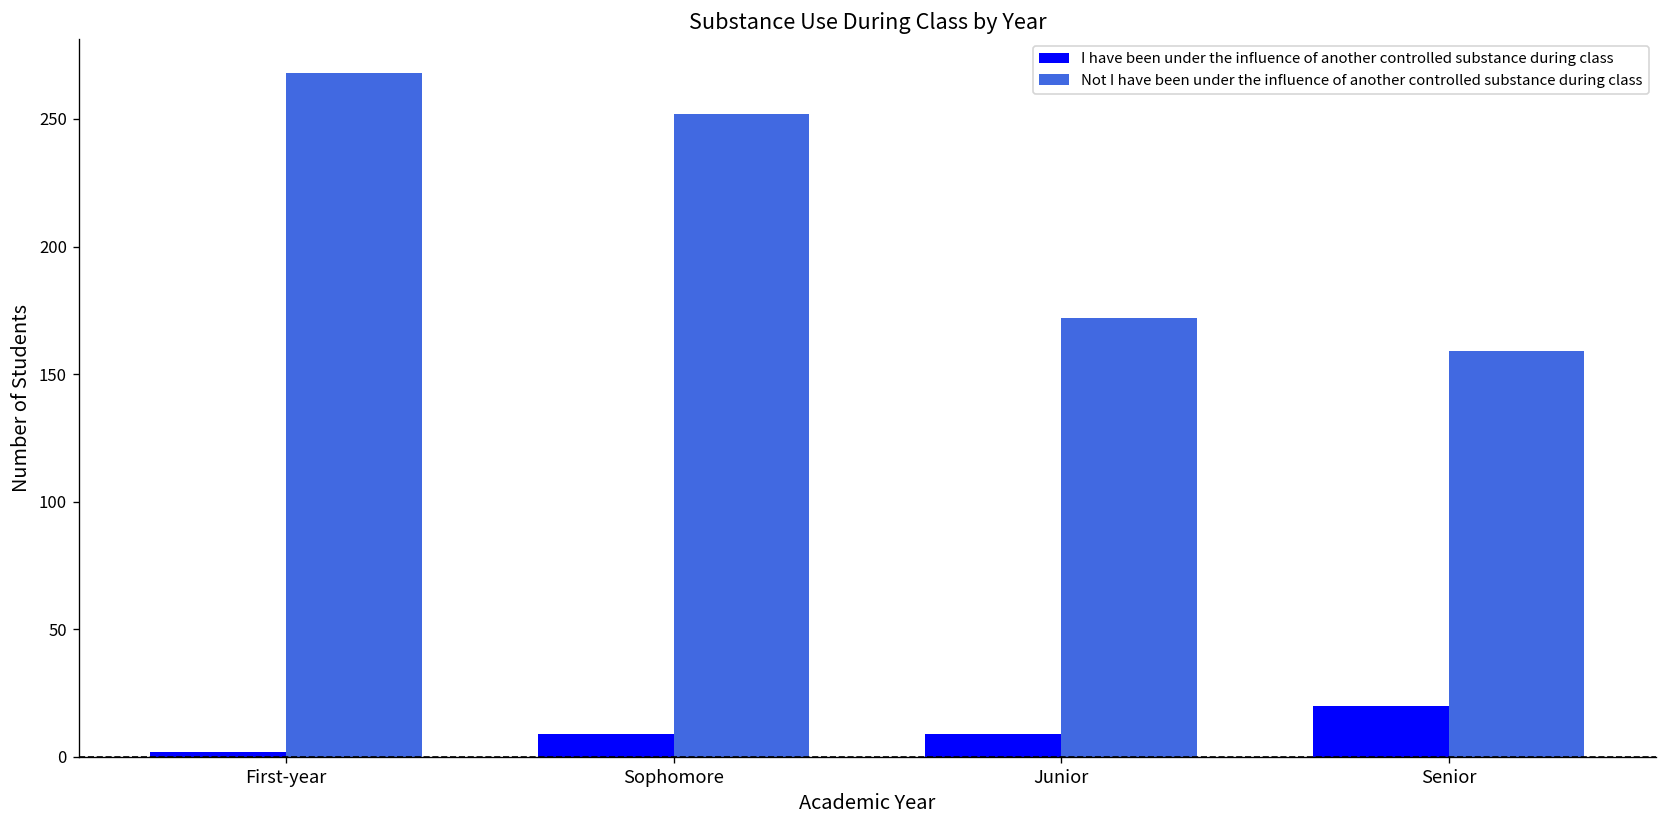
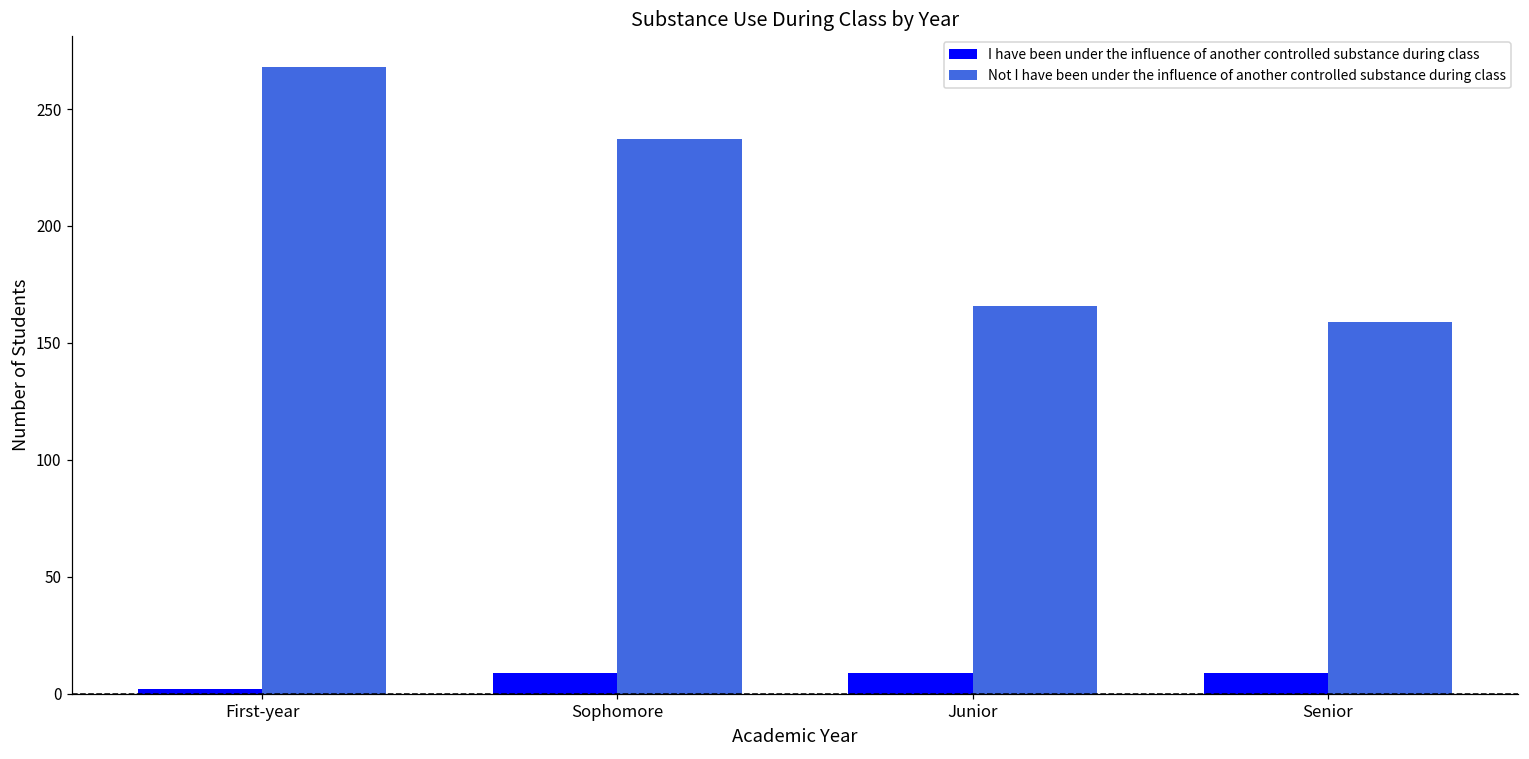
  {
    "I have been under the influence of another controlled substance during class": {
      "First-year": 2,
      "Sophomore": 9,
      "Junior": 9,
-     "Senior": 20
+     "Senior": 9
    },
    "Not I have been under the influence of another controlled substance during class": {
      "First-year": 268,
-     "Sophomore": 252,
-     "Junior": 172,
+     "Sophomore": 237,
+     "Junior": 166,
      "Senior": 159
    }
  }
